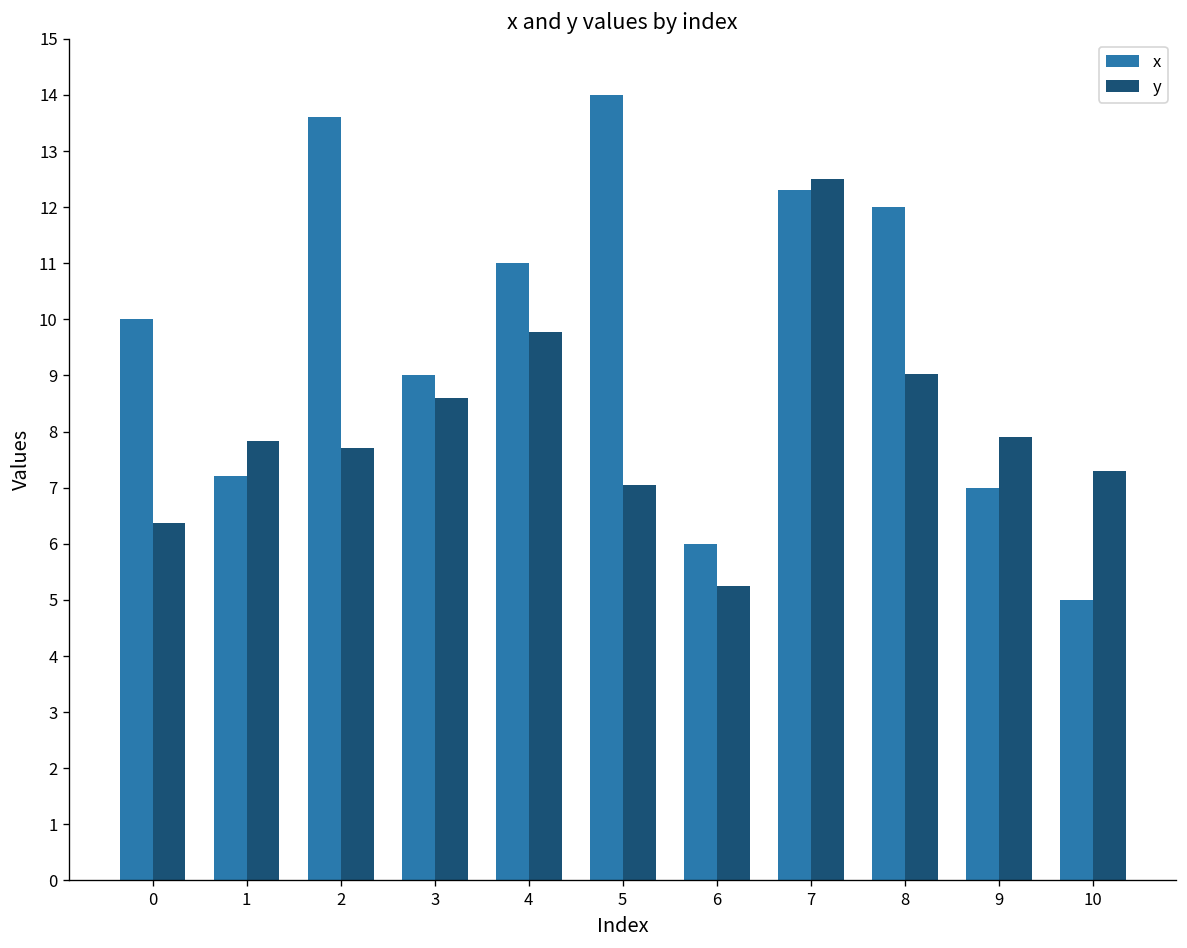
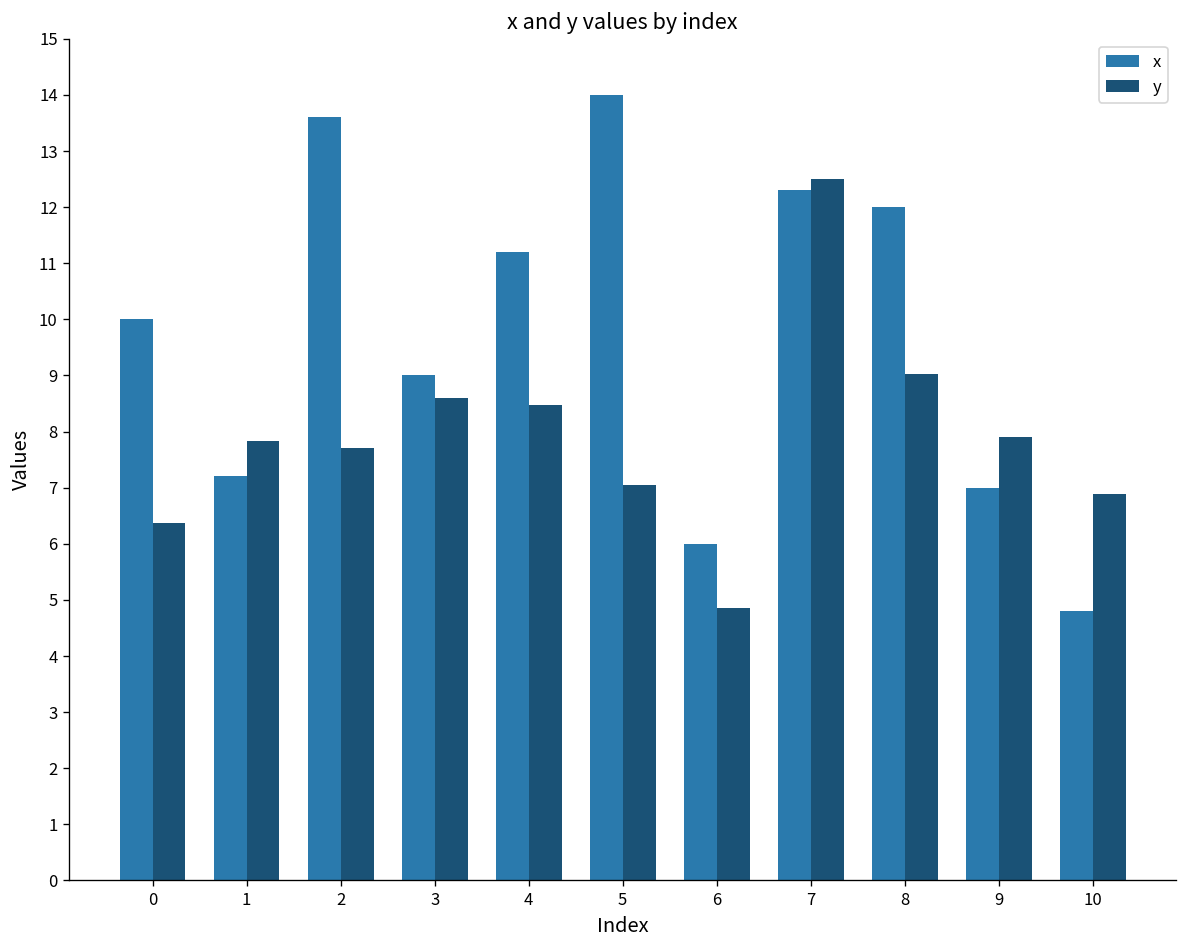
  {
    "x": {
      "0": 10.0,
      "1": 7.2,
      "2": 13.6,
      "3": 9.0,
-     "4": 11.0,
+     "4": 11.2,
      "5": 14.0,
      "6": 6.0,
      "7": 12.3,
      "8": 12.0,
      "9": 7.0,
-     "10": 5.0
+     "10": 4.8
    },
    "y": {
      "0": 6.4,
      "1": 7.8,
      "2": 7.7,
      "3": 8.6,
-     "4": 9.8,
+     "4": 8.5,
      "5": 7.0,
-     "6": 5.3,
+     "6": 4.9,
      "7": 12.5,
      "8": 9.0,
      "9": 7.9,
-     "10": 7.3
+     "10": 6.9
    }
  }
